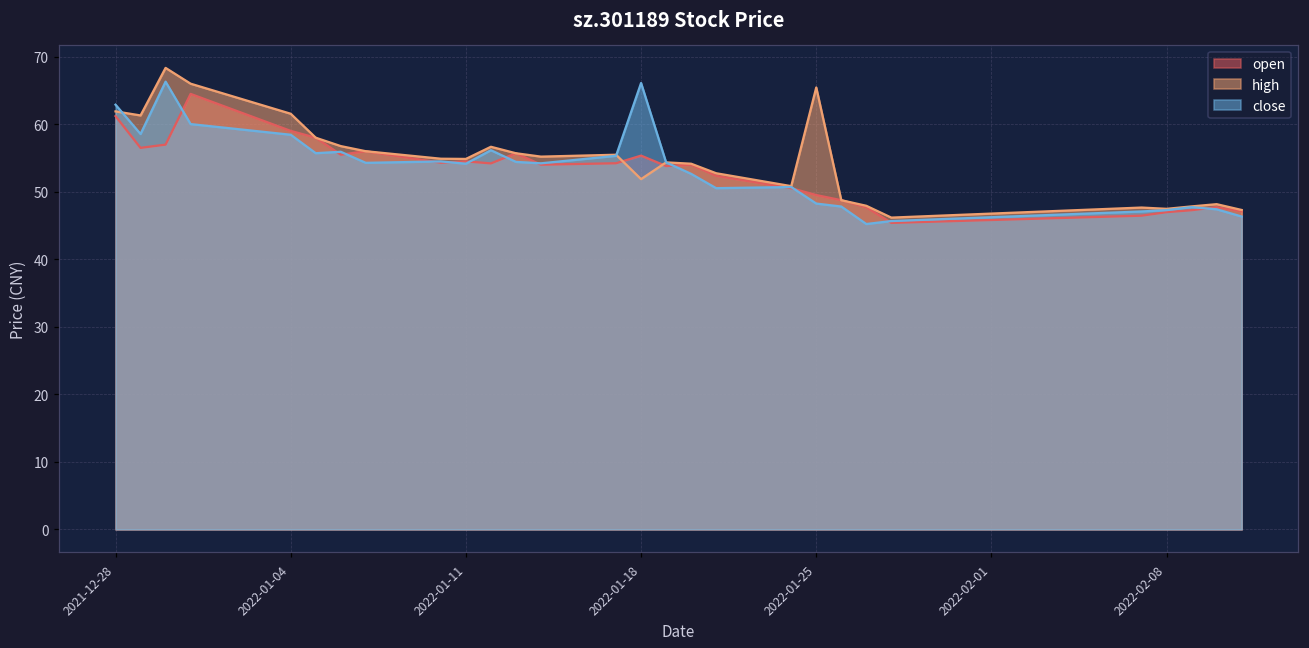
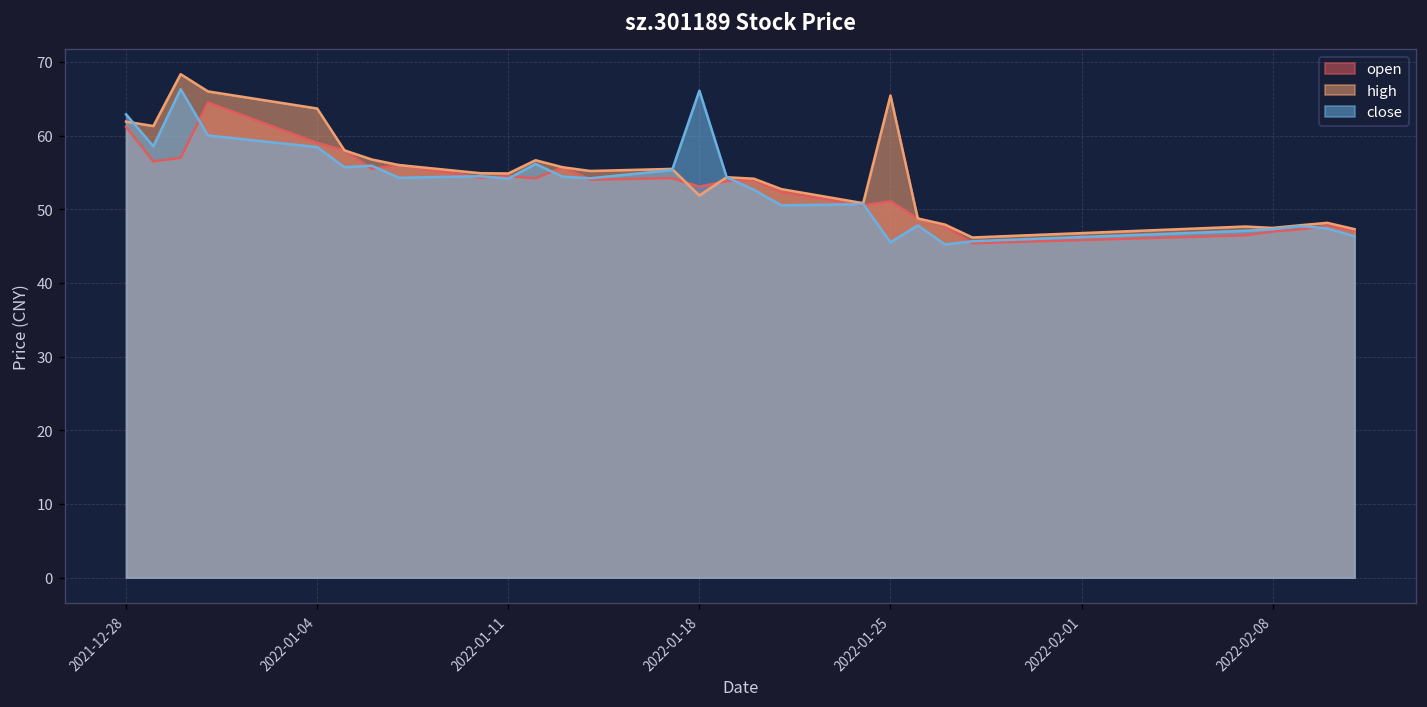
  {
    "open": {
      "2021-12-28": 61,
      "2022-01-04": 59,
-     "2022-01-18": 55,
-     "2022-01-25": 50
+     "2022-01-18": 53,
+     "2022-01-25": 51
    },
    "high": {
      "2021-12-28": 62,
-     "2022-01-04": 62,
+     "2022-01-04": 64,
      "2022-01-18": 52,
      "2022-01-25": 65
    },
    "close": {
      "2021-12-28": 63,
      "2022-01-04": 58,
      "2022-01-18": 66,
-     "2022-01-25": 48
+     "2022-01-25": 46
    }
  }
